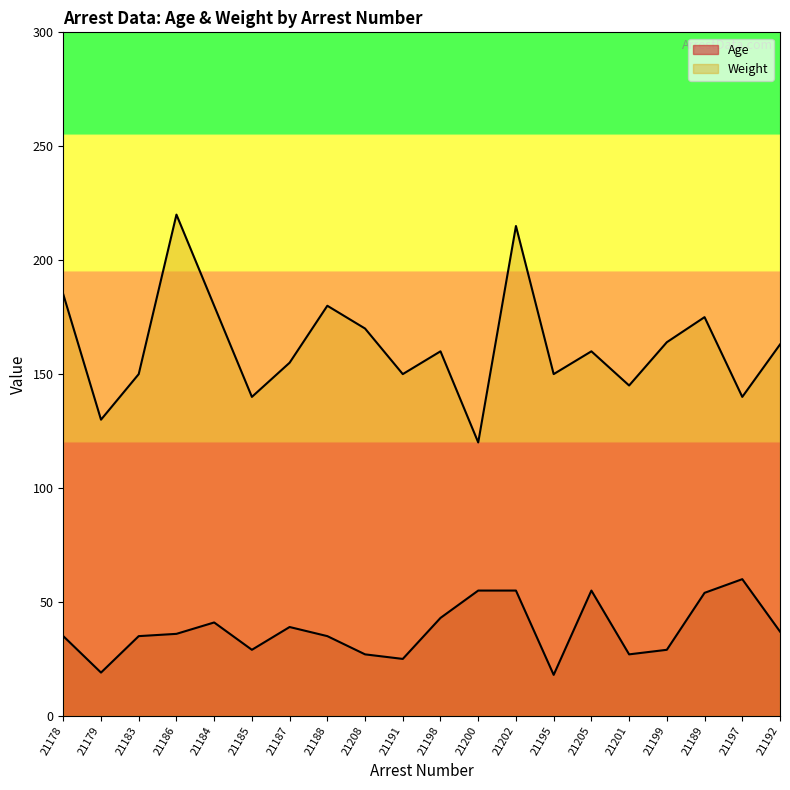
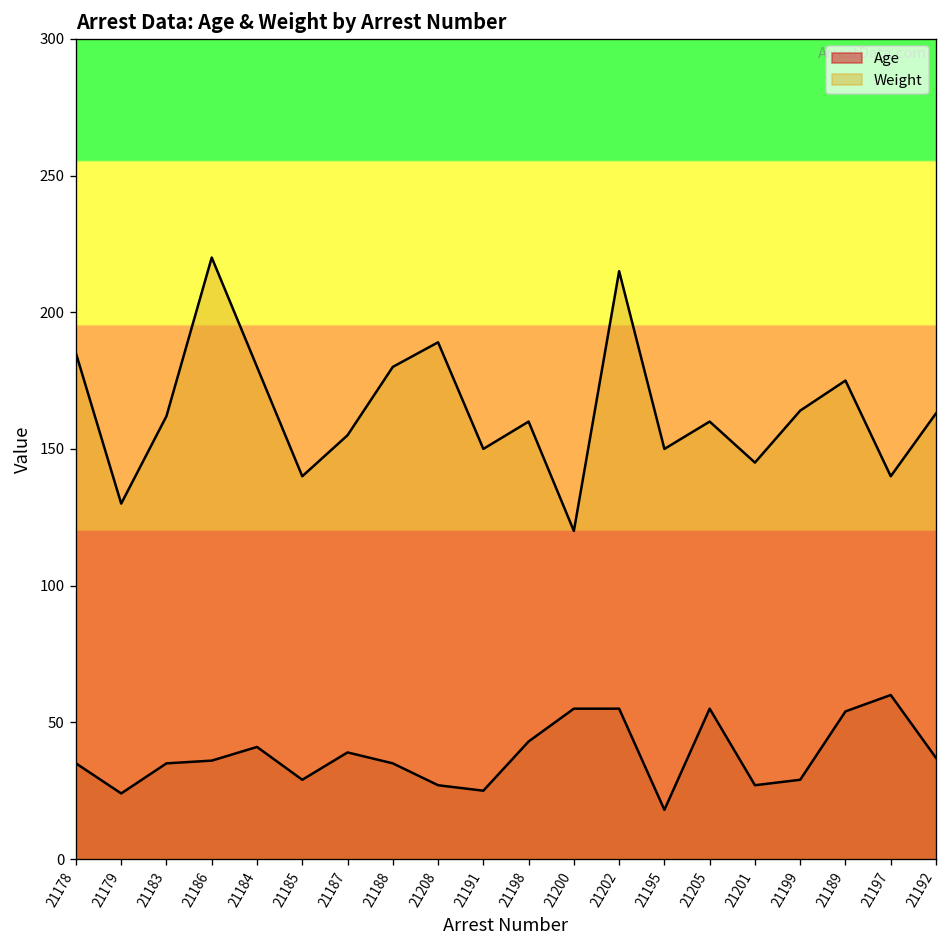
  {
    "Age": {
      "21178": 35,
-     "21179": 19,
+     "21179": 24,
      "21183": 35,
      "21186": 36,
      "21184": 41,
      "21185": 29,
      "21187": 39,
      "21188": 35,
      "21208": 27,
      "21191": 25,
      "21198": 43,
      "21200": 55,
      "21202": 55,
      "21195": 18,
      "21205": 55,
      "21201": 27,
      "21199": 29,
      "21189": 54,
      "21197": 60,
      "21192": 37
    },
    "Weight": {
      "21178": 185,
      "21179": 130,
-     "21183": 150,
+     "21183": 162,
      "21186": 220,
      "21184": 180,
      "21185": 140,
      "21187": 155,
      "21188": 180,
-     "21208": 170,
+     "21208": 189,
      "21191": 150,
      "21198": 160,
      "21200": 120,
      "21202": 215,
      "21195": 150,
      "21205": 160,
      "21201": 145,
      "21199": 164,
      "21189": 175,
      "21197": 140,
      "21192": 163
    }
  }
